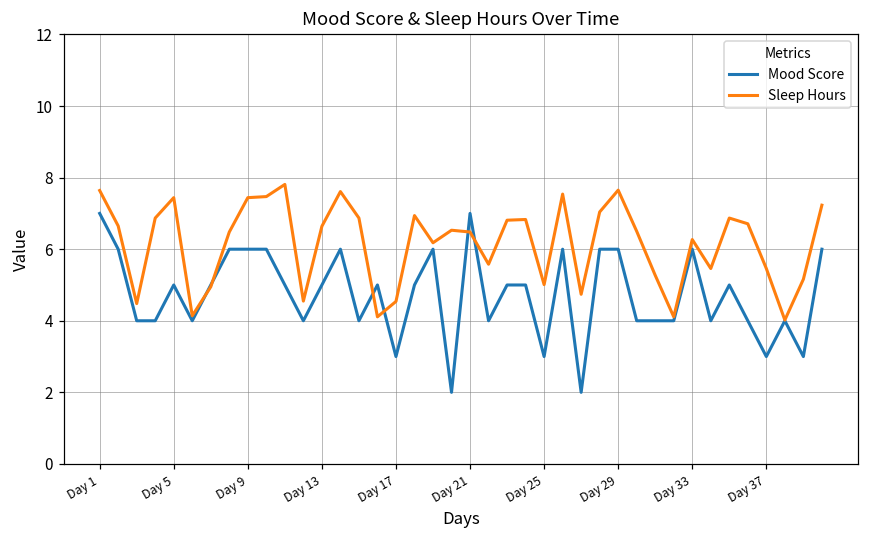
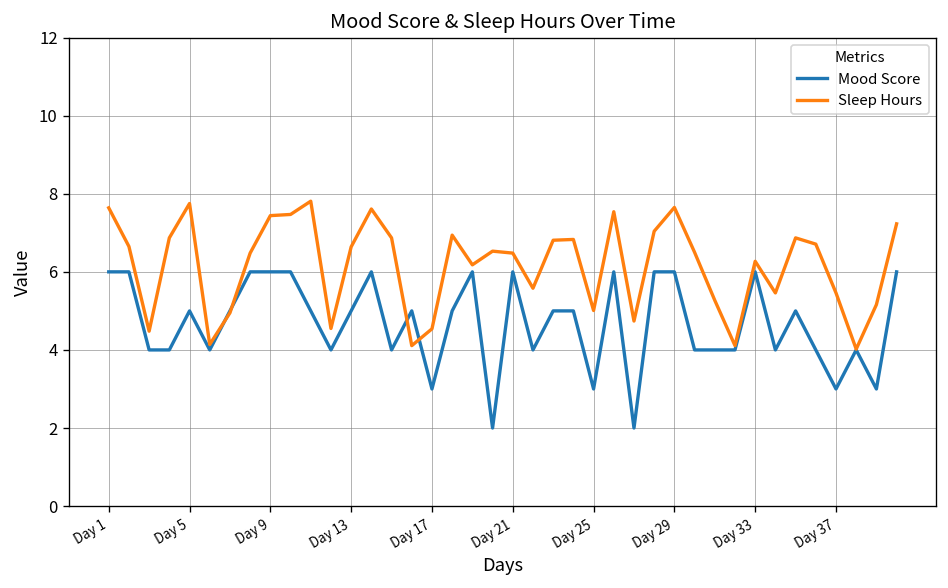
  {
    "Mood Score": {
-     "Day 1": 7,
+     "Day 1": 6,
      "Day 5": 5,
      "Day 9": 6,
      "Day 13": 5,
      "Day 17": 3,
-     "Day 21": 7,
+     "Day 21": 6,
      "Day 25": 3,
      "Day 29": 6,
      "Day 33": 6,
      "Day 37": 3
    },
    "Sleep Hours": {
      "Day 1": 7.6,
-     "Day 5": 7.4,
+     "Day 5": 7.8,
      "Day 9": 7.4,
      "Day 13": 6.6,
      "Day 17": 4.5,
      "Day 21": 6.5,
      "Day 25": 5.0,
      "Day 29": 7.7,
      "Day 33": 6.3,
      "Day 37": 5.5
    }
  }
